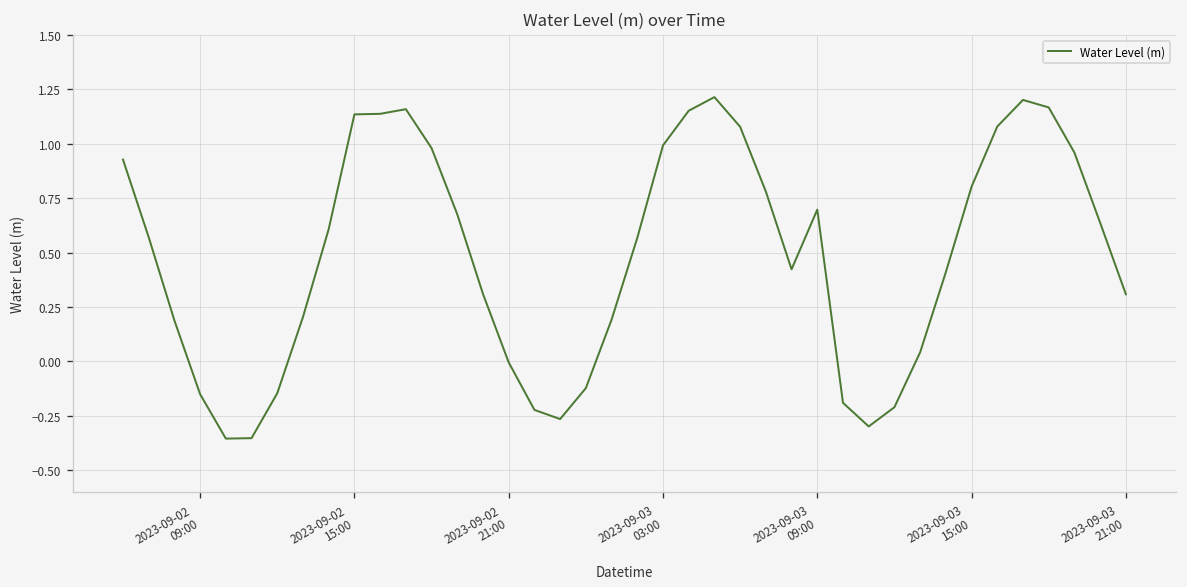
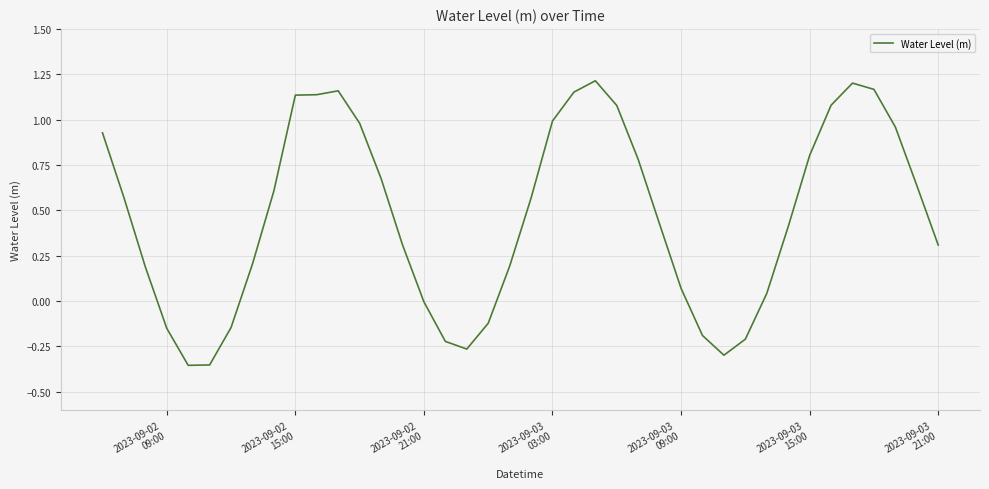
  {
    "2023-09-02 09:00": -0.15,
    "2023-09-02 15:00": 1.13,
    "2023-09-02 21:00": 0.00,
    "2023-09-03 03:00": 0.99,
-   "2023-09-03 09:00": 0.70,
+   "2023-09-03 09:00": 0.07,
    "2023-09-03 15:00": 0.80,
    "2023-09-03 21:00": 0.31
  }
